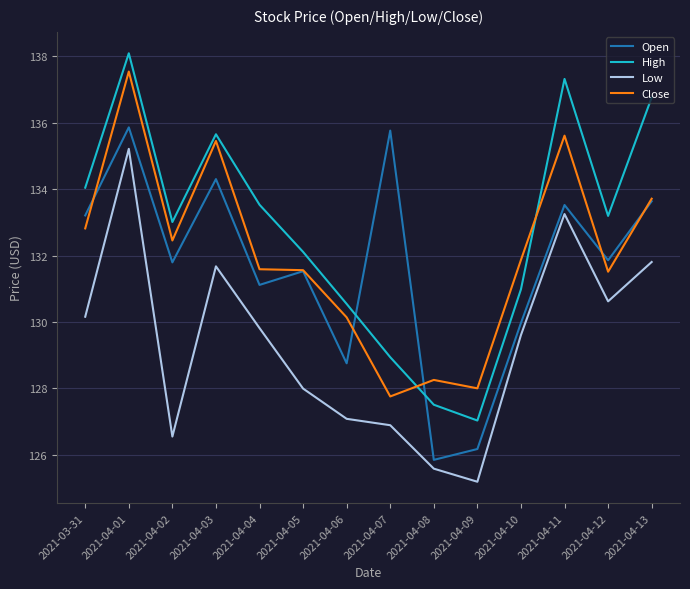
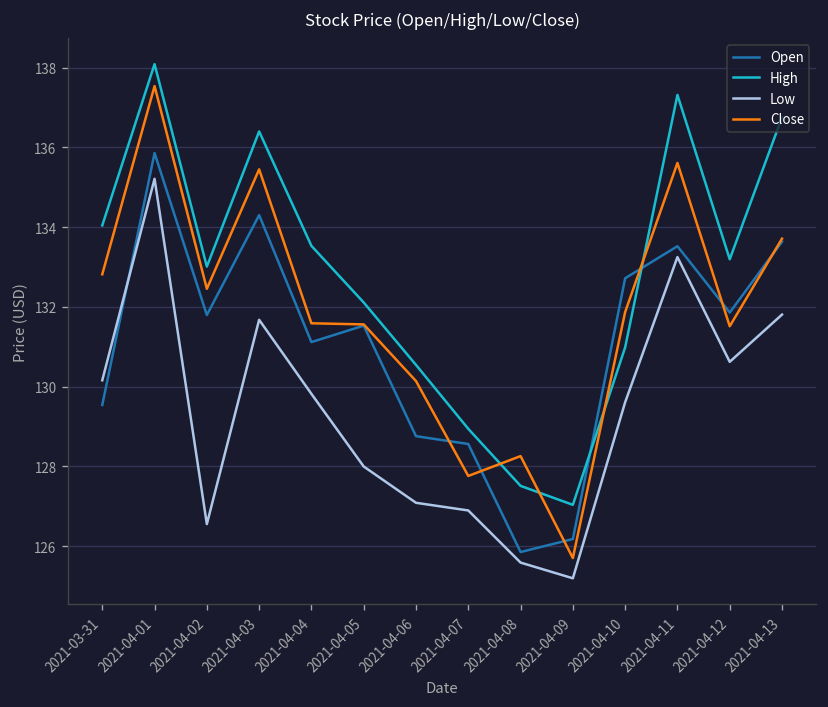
  {
    "Open": {
-     "2021-03-31": 133.2,
+     "2021-03-31": 129.5,
      "2021-04-01": 135.9,
      "2021-04-02": 131.8,
      "2021-04-03": 134.3,
      "2021-04-04": 131.1,
      "2021-04-06": 128.8,
-     "2021-04-07": 135.8,
+     "2021-04-07": 128.6,
      "2021-04-08": 125.9,
      "2021-04-09": 126.2,
-     "2021-04-10": 130.0,
+     "2021-04-10": 132.7,
      "2021-04-11": 133.5,
      "2021-04-12": 131.9
    },
    "High": {
      "2021-03-31": 134.0,
      "2021-04-01": 138.1,
      "2021-04-02": 133.0,
-     "2021-04-03": 135.6,
+     "2021-04-03": 136.4,
      "2021-04-04": 133.5,
      "2021-04-05": 132.1,
      "2021-04-06": 130.5,
      "2021-04-07": 128.9,
      "2021-04-08": 127.5,
      "2021-04-09": 127.0,
      "2021-04-10": 131.0,
      "2021-04-11": 137.3,
      "2021-04-12": 133.2
    },
    "Low": {
      "2021-03-31": 130.2,
      "2021-04-01": 135.2,
      "2021-04-02": 126.6,
      "2021-04-03": 131.7,
      "2021-04-04": 129.8,
      "2021-04-05": 128.0,
      "2021-04-06": 127.1,
      "2021-04-07": 126.9,
      "2021-04-08": 125.6,
      "2021-04-09": 125.2,
      "2021-04-10": 129.6,
      "2021-04-11": 133.2,
      "2021-04-12": 130.6,
      "2021-04-13": 131.8
    },
    "Close": {
      "2021-03-31": 132.8,
      "2021-04-01": 137.5,
      "2021-04-02": 132.5,
      "2021-04-03": 135.4,
      "2021-04-04": 131.6,
      "2021-04-06": 130.1,
      "2021-04-07": 127.8,
      "2021-04-08": 128.3,
-     "2021-04-09": 128.0,
+     "2021-04-09": 125.7,
      "2021-04-10": 131.9,
      "2021-04-11": 135.6,
      "2021-04-12": 131.5
    }
  }
